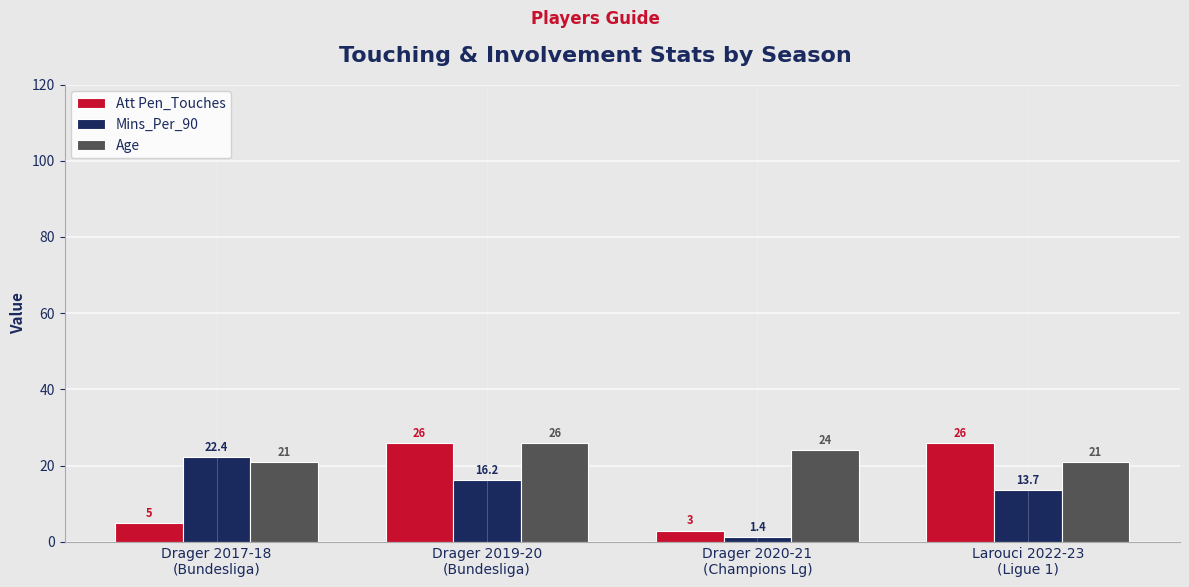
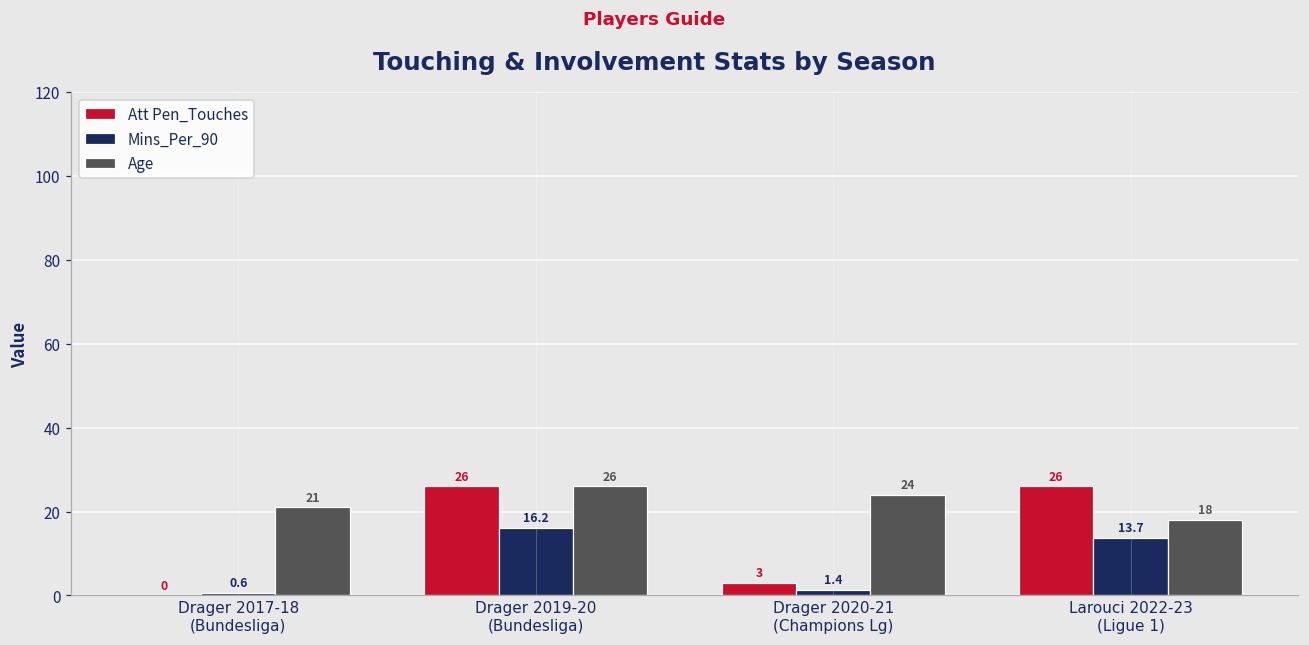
  {
    "Att Pen_Touches": {
-     "Drager 2017-18 (Bundesliga)": 5,
+     "Drager 2017-18 (Bundesliga)": 0,
      "Drager 2019-20 (Bundesliga)": 26,
      "Drager 2020-21 (Champions Lg)": 3,
      "Larouci 2022-23 (Ligue 1)": 26
    },
    "Mins_Per_90": {
-     "Drager 2017-18 (Bundesliga)": 22.4,
+     "Drager 2017-18 (Bundesliga)": 0.6,
      "Drager 2019-20 (Bundesliga)": 16.2,
      "Drager 2020-21 (Champions Lg)": 1.4,
      "Larouci 2022-23 (Ligue 1)": 13.7
    },
    "Age": {
      "Drager 2017-18 (Bundesliga)": 21,
      "Drager 2019-20 (Bundesliga)": 26,
      "Drager 2020-21 (Champions Lg)": 24,
-     "Larouci 2022-23 (Ligue 1)": 21
+     "Larouci 2022-23 (Ligue 1)": 18
    }
  }
